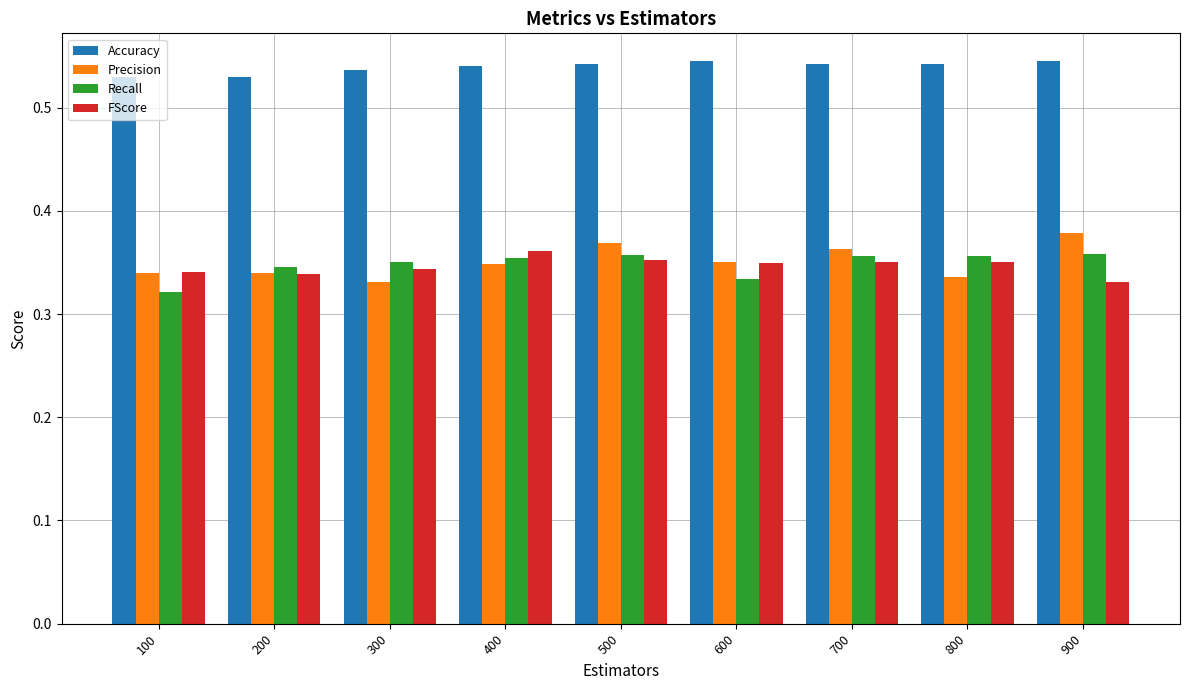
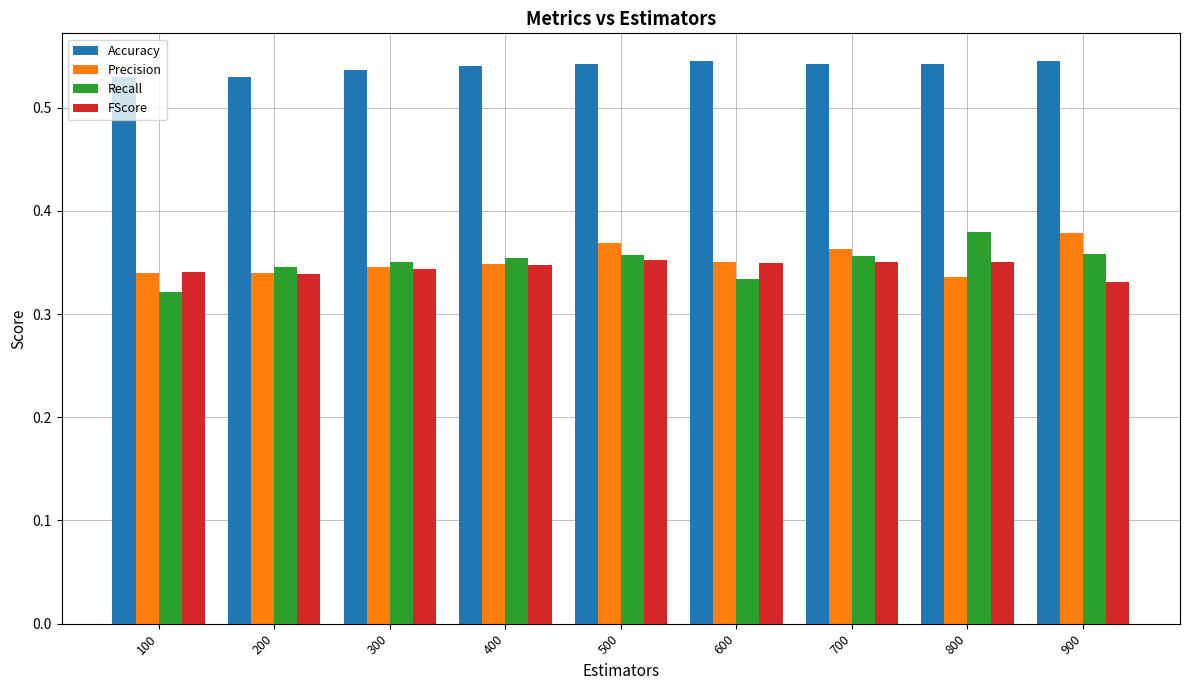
  {
    "Accuracy": {
      "200": 0.530,
      "300": 0.536,
      "400": 0.541,
      "500": 0.543,
      "600": 0.545,
      "700": 0.543,
      "800": 0.543,
      "900": 0.545
    },
    "Precision": {
      "100": 0.340,
      "200": 0.339,
-     "300": 0.331,
+     "300": 0.346,
      "400": 0.349,
      "500": 0.369,
      "600": 0.350,
      "700": 0.363,
      "800": 0.336,
      "900": 0.379
    },
    "Recall": {
      "100": 0.321,
      "200": 0.346,
      "300": 0.350,
      "400": 0.354,
      "500": 0.358,
      "600": 0.334,
      "700": 0.356,
-     "800": 0.356,
+     "800": 0.380,
      "900": 0.358
    },
    "FScore": {
      "100": 0.341,
      "200": 0.339,
      "300": 0.344,
-     "400": 0.361,
+     "400": 0.348,
      "500": 0.352,
      "600": 0.350,
      "700": 0.351,
      "800": 0.351,
      "900": 0.331
    }
  }
